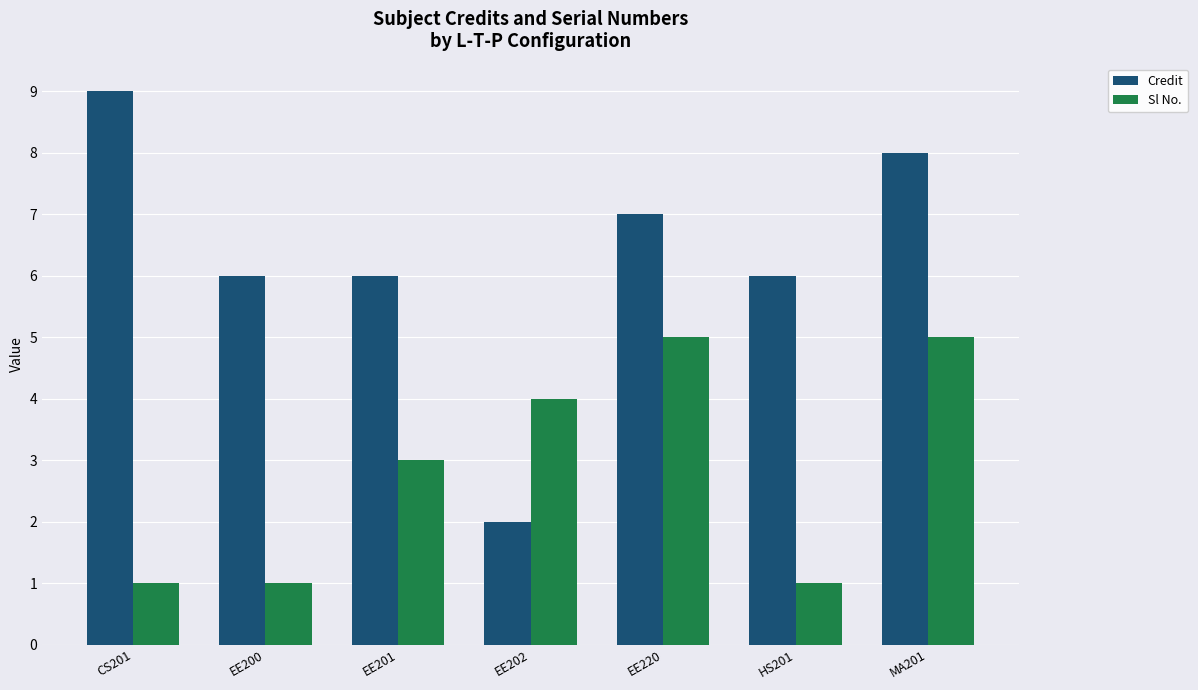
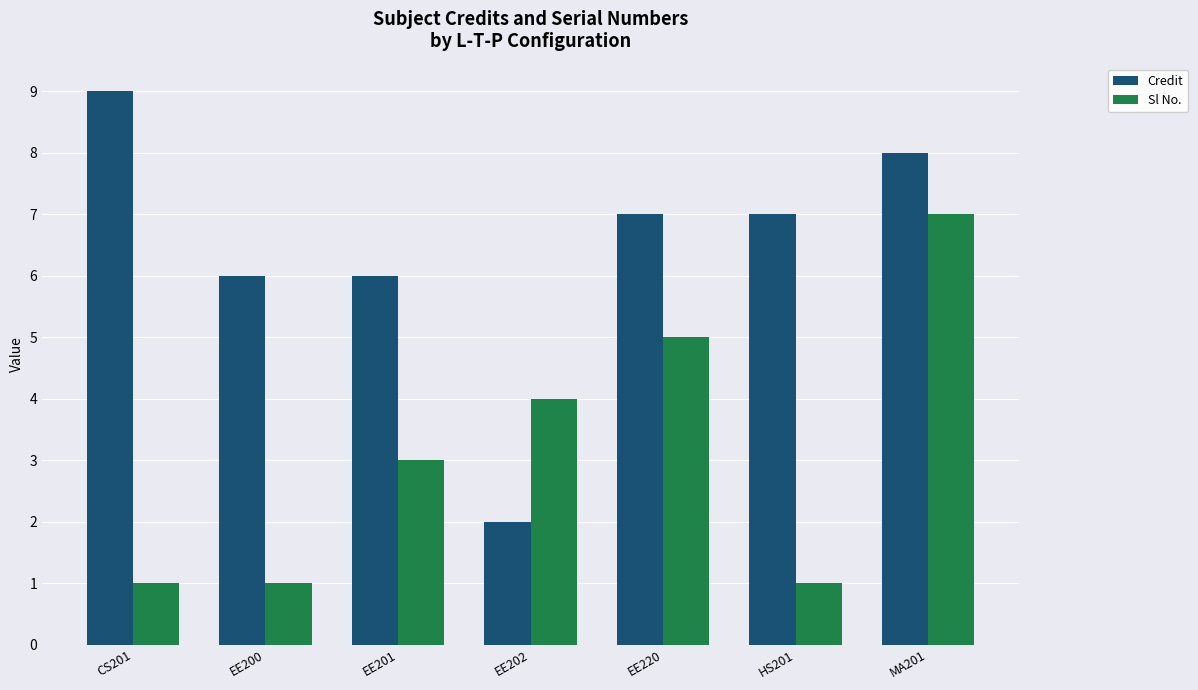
  {
    "Credit": {
      "CS201": 9,
      "EE200": 6,
      "EE201": 6,
      "EE202": 2,
      "EE220": 7,
-     "HS201": 6,
+     "HS201": 7,
      "MA201": 8
    },
    "Sl No.": {
      "CS201": 1,
      "EE200": 1,
      "EE201": 3,
      "EE202": 4,
      "EE220": 5,
      "HS201": 1,
-     "MA201": 5
+     "MA201": 7
    }
  }
